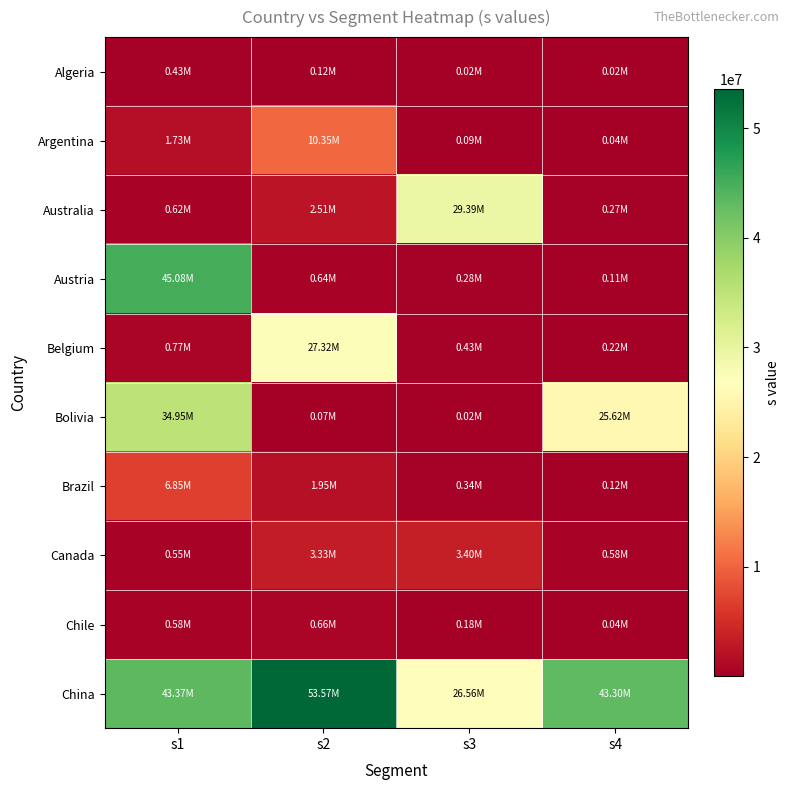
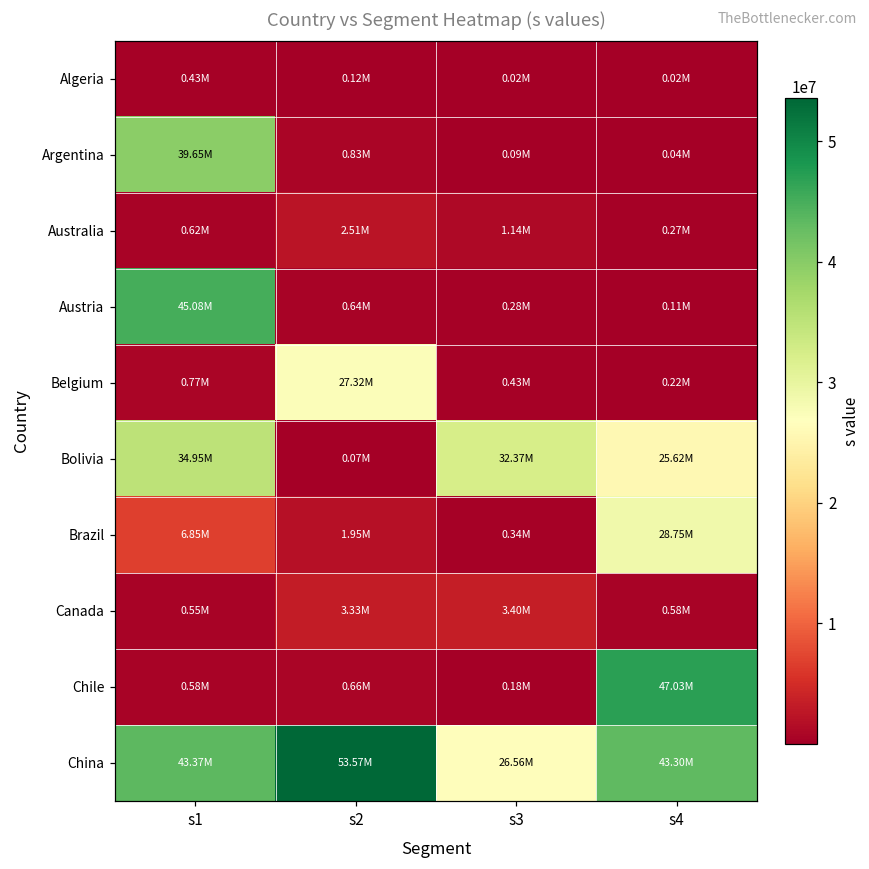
  {
    "Algeria": {
      "s1": "0.43M",
      "s2": "0.12M",
      "s3": "0.02M",
      "s4": "0.02M"
    },
    "Argentina": {
-     "s1": "1.73M",
-     "s2": "10.35M",
+     "s1": "39.65M",
+     "s2": "0.83M",
      "s3": "0.09M",
      "s4": "0.04M"
    },
    "Australia": {
      "s1": "0.62M",
      "s2": "2.51M",
-     "s3": "29.39M",
+     "s3": "1.14M",
      "s4": "0.27M"
    },
    "Austria": {
      "s1": "45.08M",
      "s2": "0.64M",
      "s3": "0.28M",
      "s4": "0.11M"
    },
    "Belgium": {
      "s1": "0.77M",
      "s2": "27.32M",
      "s3": "0.43M",
      "s4": "0.22M"
    },
    "Bolivia": {
      "s1": "34.95M",
      "s2": "0.07M",
-     "s3": "0.02M",
+     "s3": "32.37M",
      "s4": "25.62M"
    },
    "Brazil": {
      "s1": "6.85M",
      "s2": "1.95M",
      "s3": "0.34M",
-     "s4": "0.12M"
+     "s4": "28.75M"
    },
    "Canada": {
      "s1": "0.55M",
      "s2": "3.33M",
      "s3": "3.40M",
      "s4": "0.58M"
    },
    "Chile": {
      "s1": "0.58M",
      "s2": "0.66M",
      "s3": "0.18M",
-     "s4": "0.04M"
+     "s4": "47.03M"
    },
    "China": {
      "s1": "43.37M",
      "s2": "53.57M",
      "s3": "26.56M",
      "s4": "43.30M"
    }
  }
